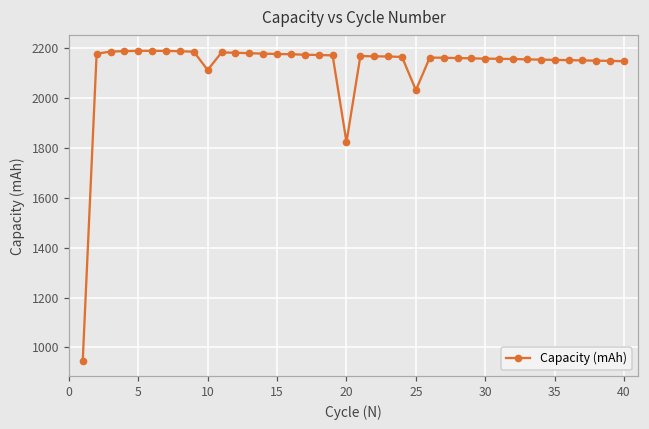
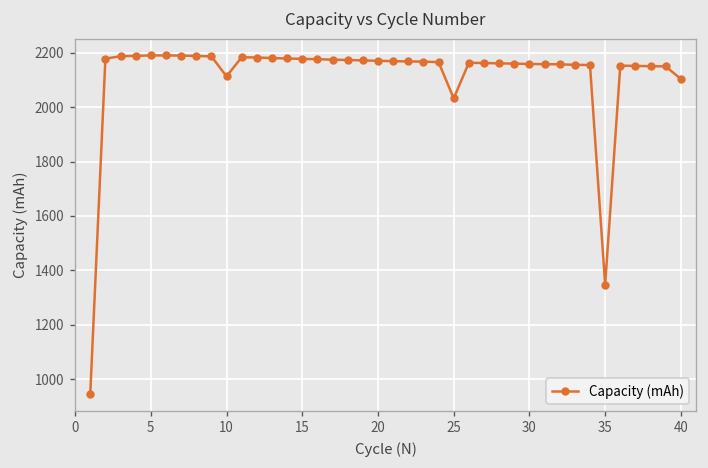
  {
    "5": 2190,
    "10": 2110,
    "15": 2180,
-   "20": 1820,
+   "20": 2170,
    "25": 2030,
    "30": 2160,
-   "35": 2150,
-   "40": 2150
+   "35": 1350,
+   "40": 2100
  }
